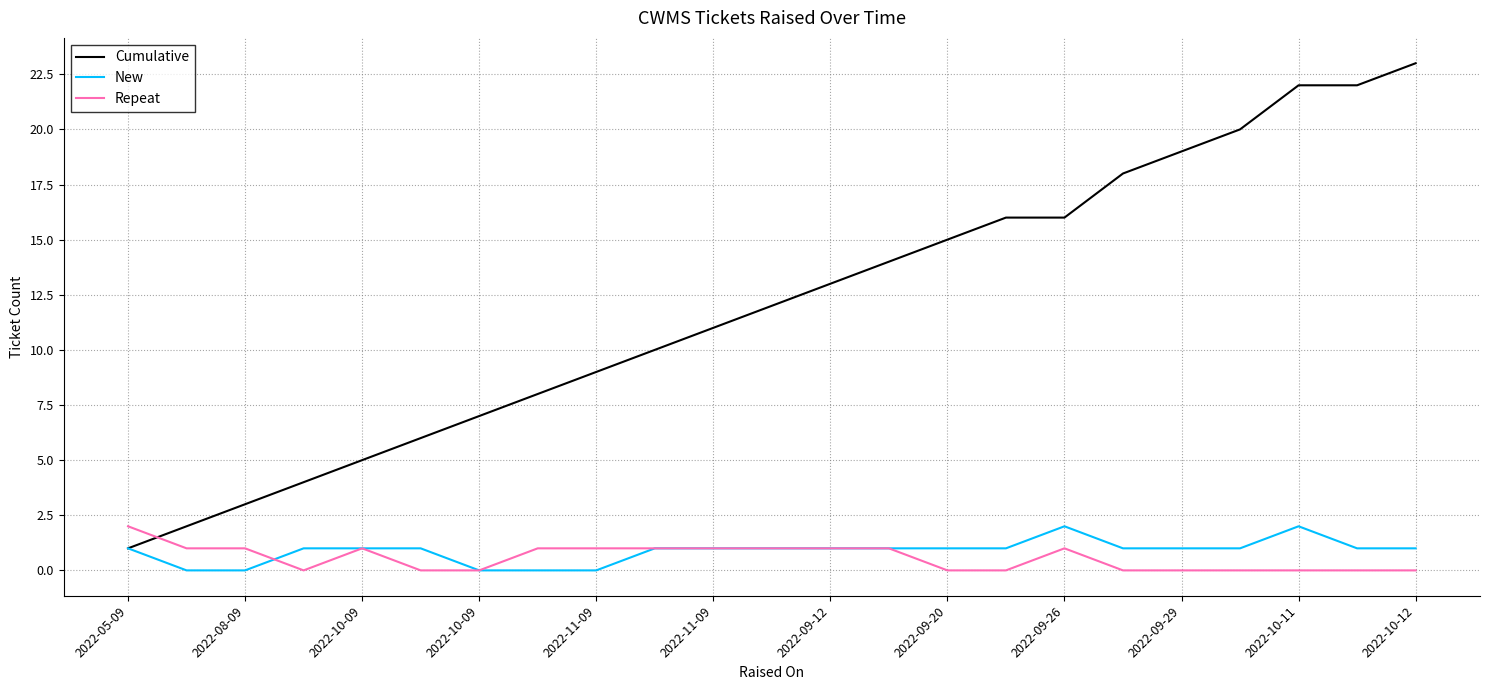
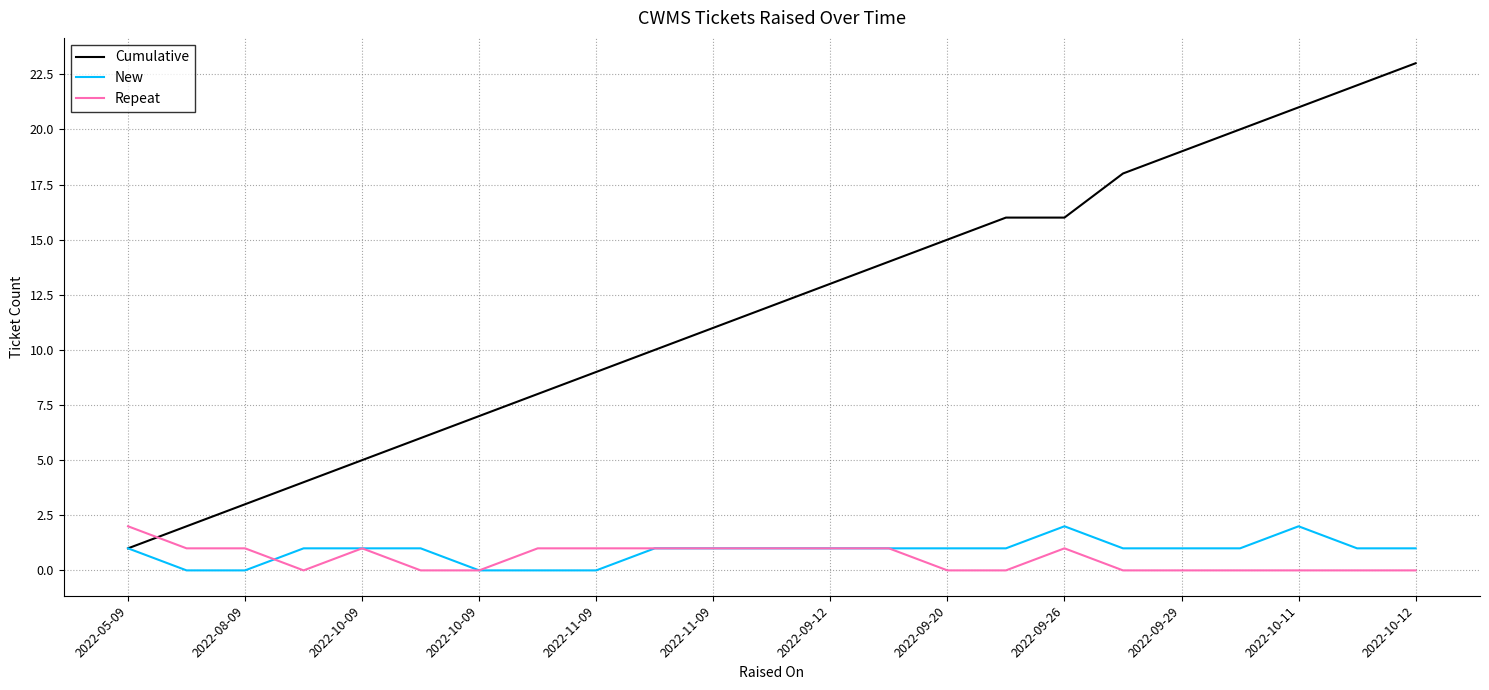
  {
    "Cumulative": {
      "2022-09-12": 13,
      "2022-09-26": 16,
-     "2022-10-11": 22
+     "2022-10-11": 21
    },
    "New": {
      "2022-09-26": 2,
      "2022-10-11": 2
    },
    "Repeat": {
      "2022-05-09": 2,
      "2022-09-26": 1,
      "2022-10-11": 0
    }
  }
